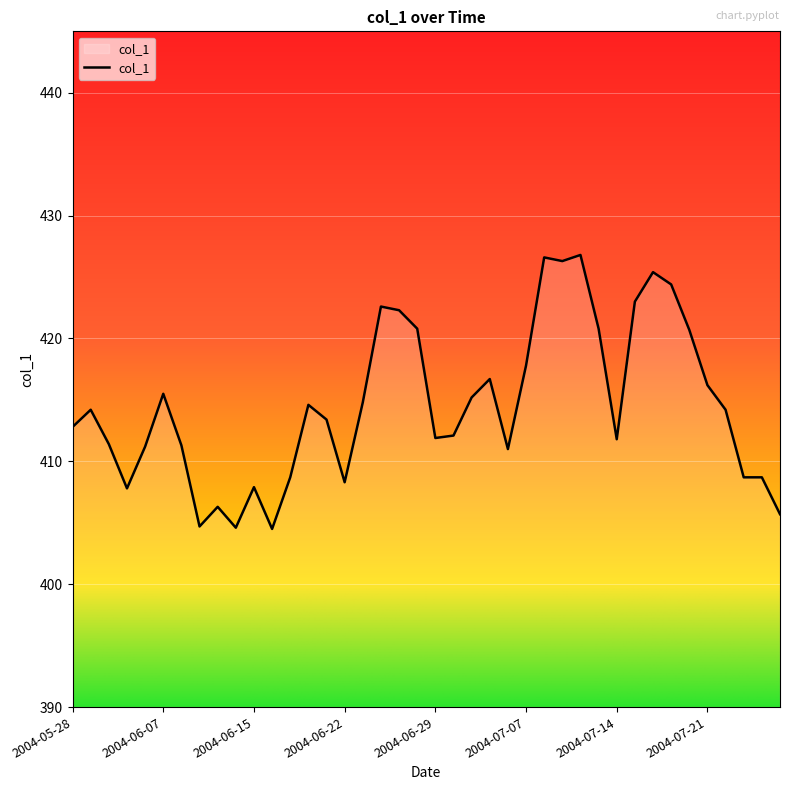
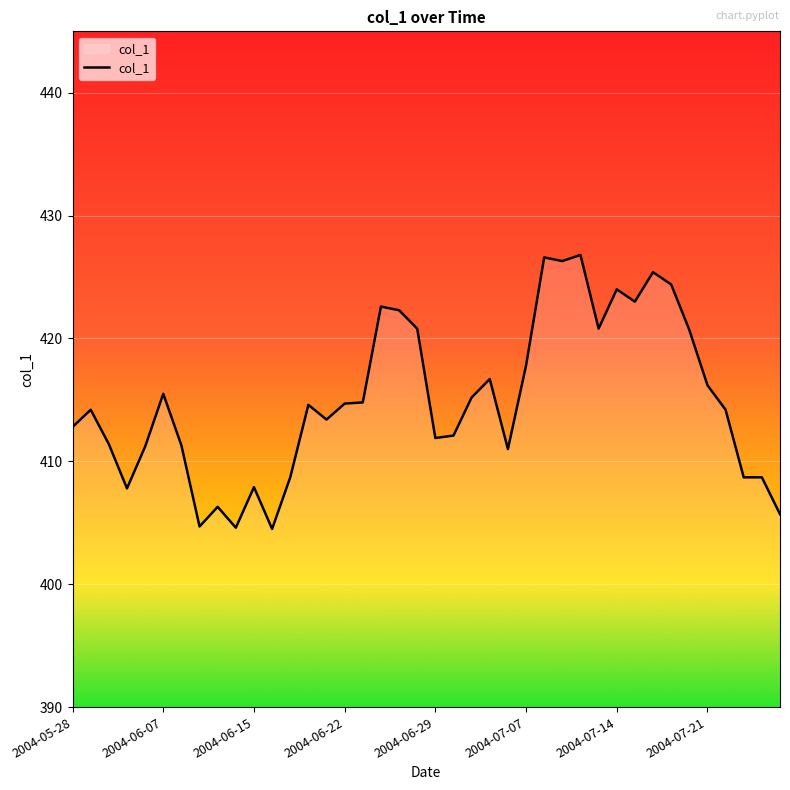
  {
    "2004-05-28": 412.8,
    "2004-06-07": 415.5,
    "2004-06-15": 407.9,
-   "2004-06-22": 408.3,
+   "2004-06-22": 414.7,
    "2004-06-29": 411.9,
    "2004-07-07": 417.8,
-   "2004-07-14": 411.8,
+   "2004-07-14": 424.0,
    "2004-07-21": 416.2
  }
